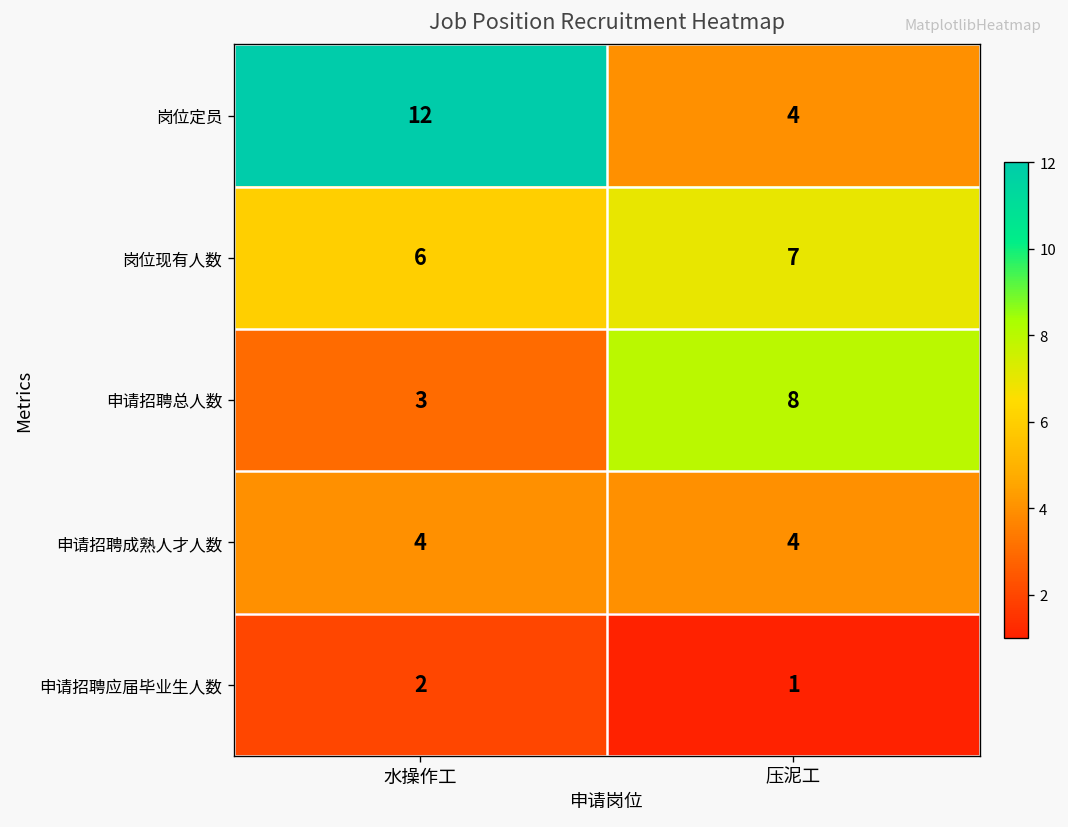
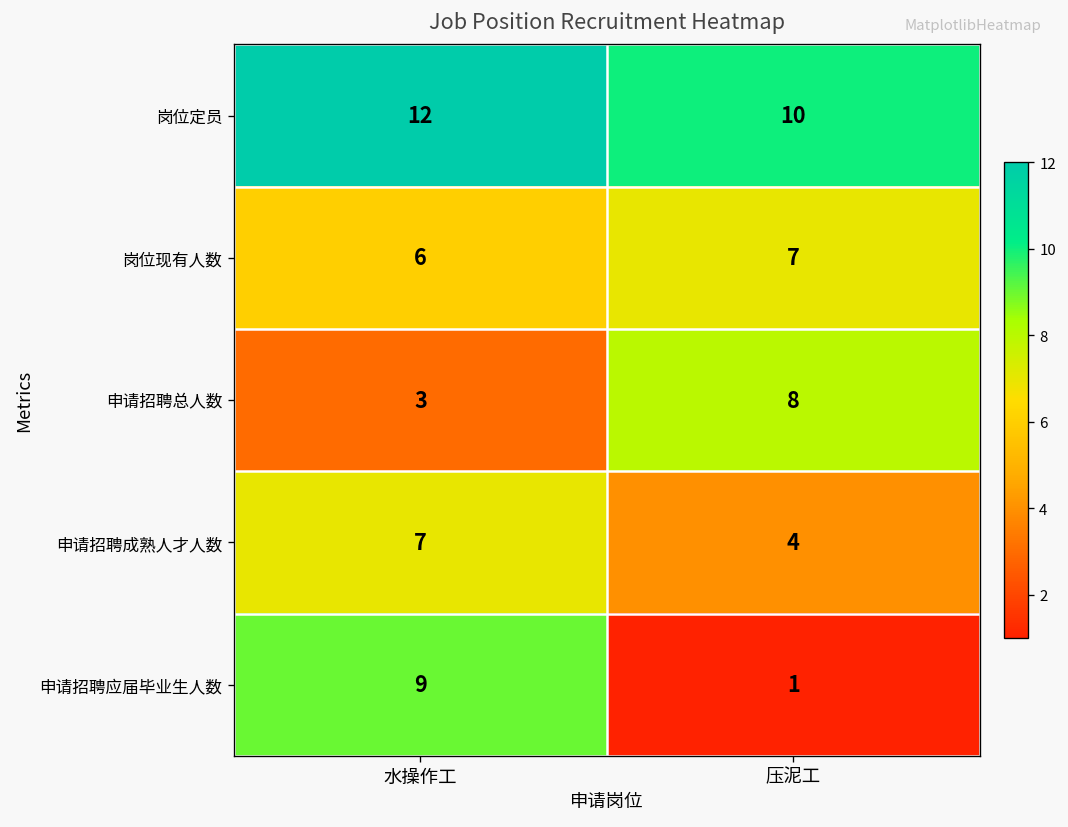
  {
    "岗位定员": {
      "水操作工": 12,
-     "压泥工": 4
+     "压泥工": 10
    },
    "岗位现有人数": {
      "水操作工": 6,
      "压泥工": 7
    },
    "申请招聘总人数": {
      "水操作工": 3,
      "压泥工": 8
    },
    "申请招聘成熟人才人数": {
-     "水操作工": 4,
+     "水操作工": 7,
      "压泥工": 4
    },
    "申请招聘应届毕业生人数": {
-     "水操作工": 2,
+     "水操作工": 9,
      "压泥工": 1
    }
  }
